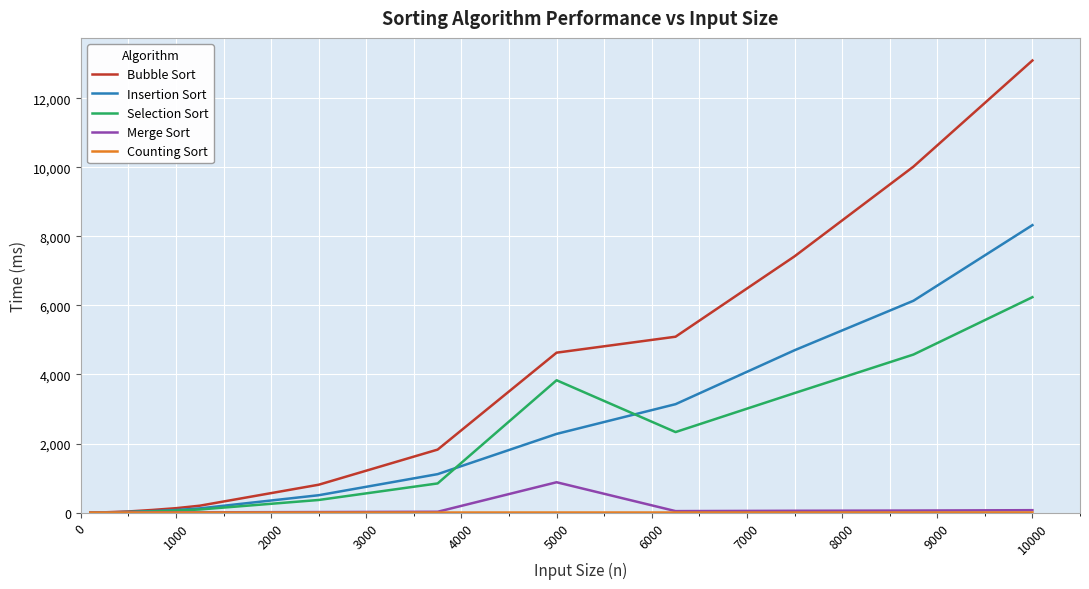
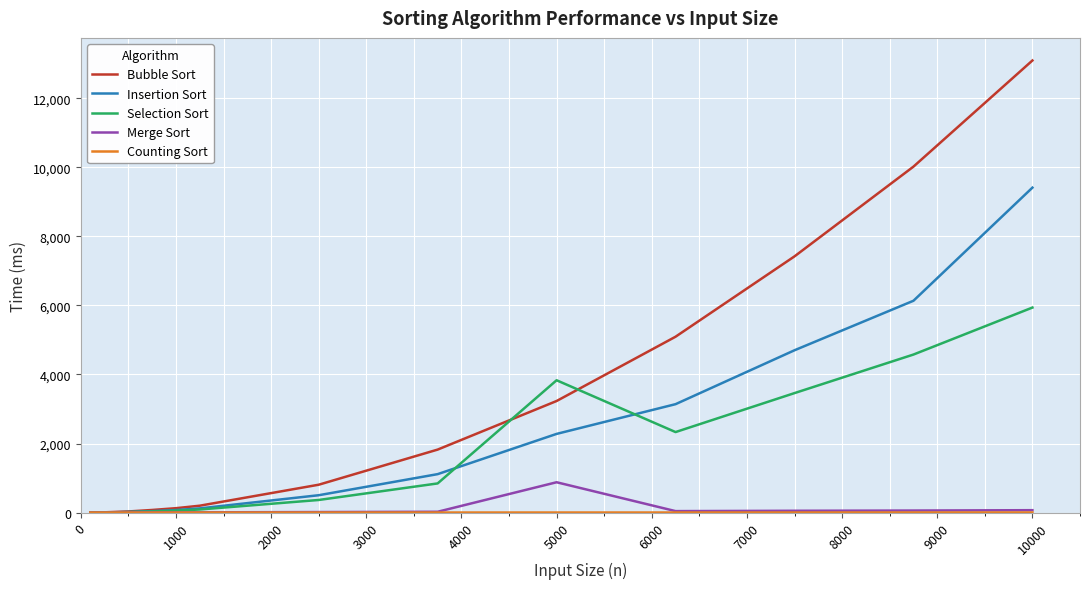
  {
    "Bubble Sort": {
-     "5000": "4,600",
+     "5000": "3,200",
      "10000": "13,100"
    },
    "Insertion Sort": {
      "5000": "2,300",
-     "10000": "8,300"
+     "10000": "9,400"
    },
    "Selection Sort": {
      "5000": "3,800",
-     "10000": "6,200"
+     "10000": "5,900"
    },
    "Merge Sort": {
      "5000": "900"
    },
    "Counting Sort": {
      "5000": "0"
    }
  }
